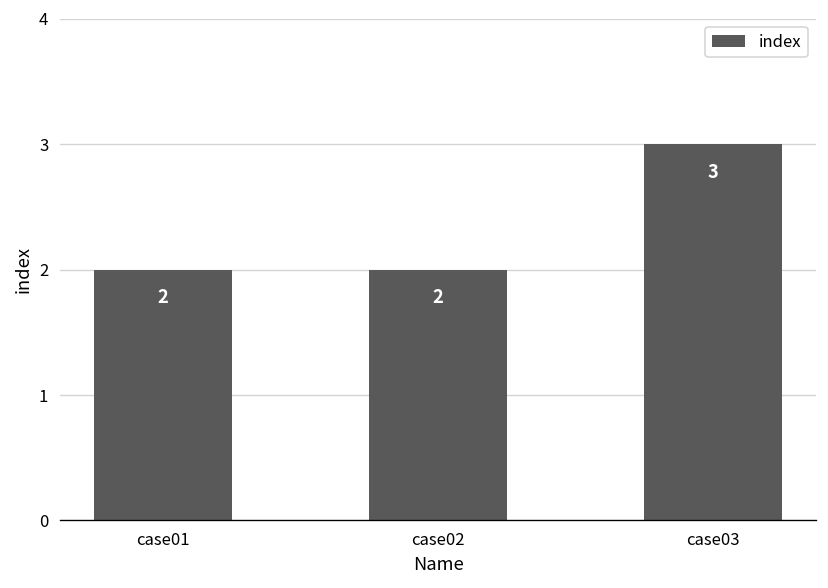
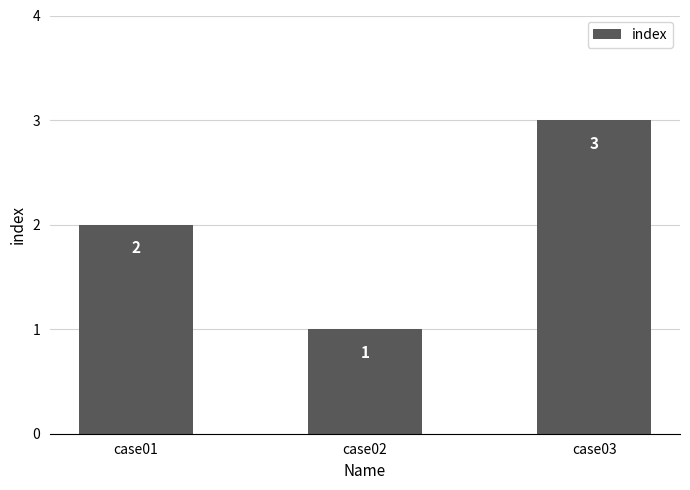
  {
    "case01": 2,
-   "case02": 2,
+   "case02": 1,
    "case03": 3
  }
